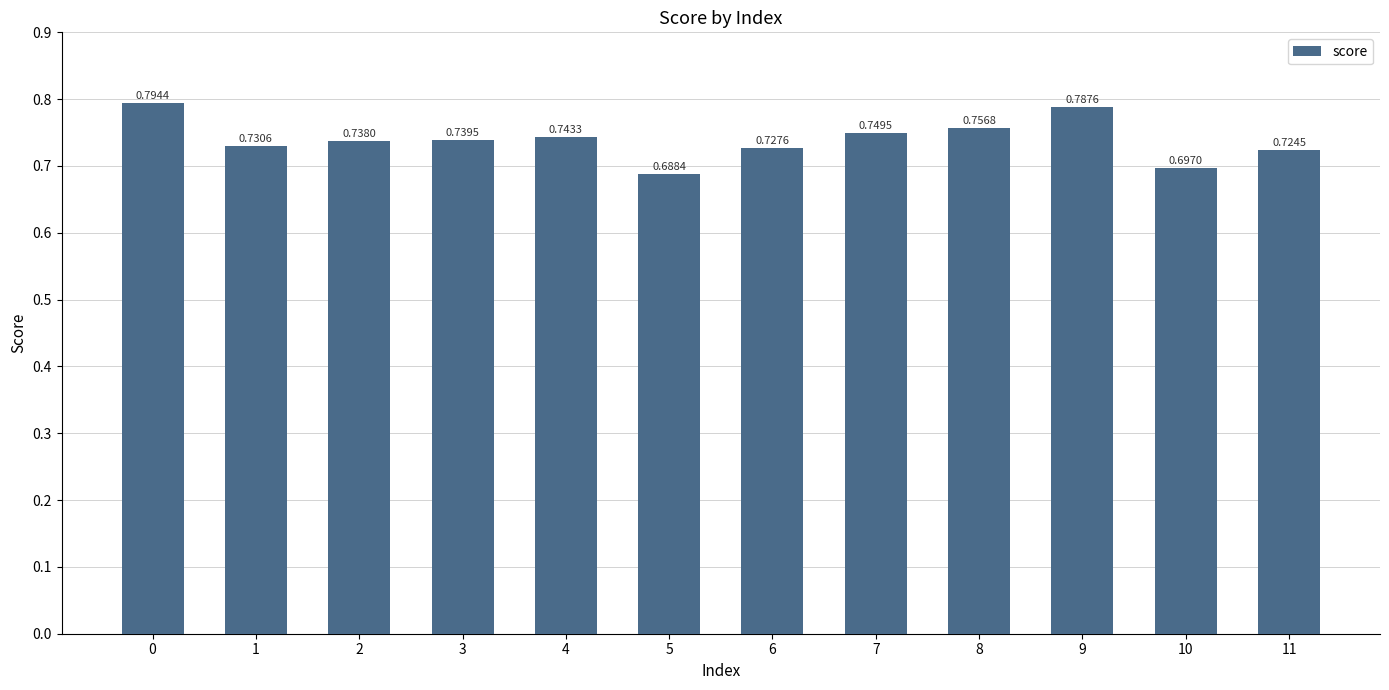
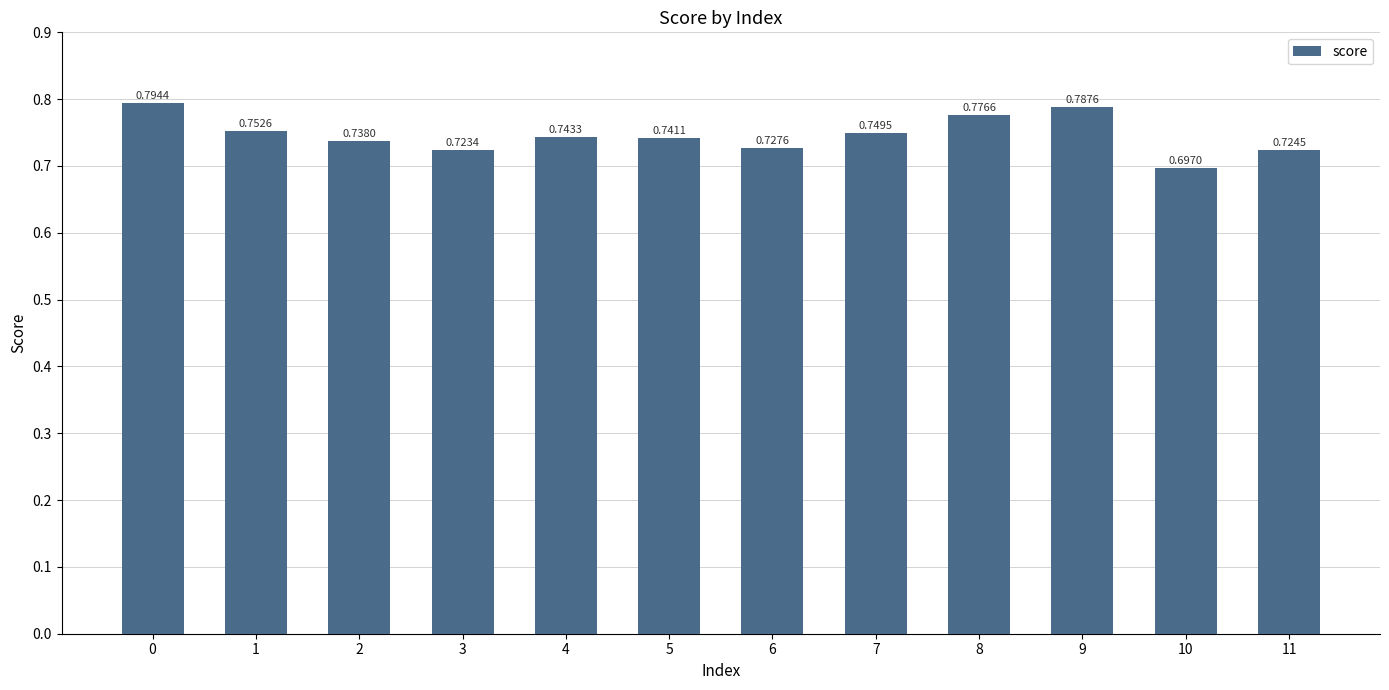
  {
    "0": 0.7944,
-   "1": 0.7306,
+   "1": 0.7526,
    "2": 0.7380,
-   "3": 0.7395,
+   "3": 0.7234,
    "4": 0.7433,
-   "5": 0.6884,
+   "5": 0.7411,
    "6": 0.7276,
    "7": 0.7495,
-   "8": 0.7568,
+   "8": 0.7766,
    "9": 0.7876,
    "10": 0.6970,
    "11": 0.7245
  }
